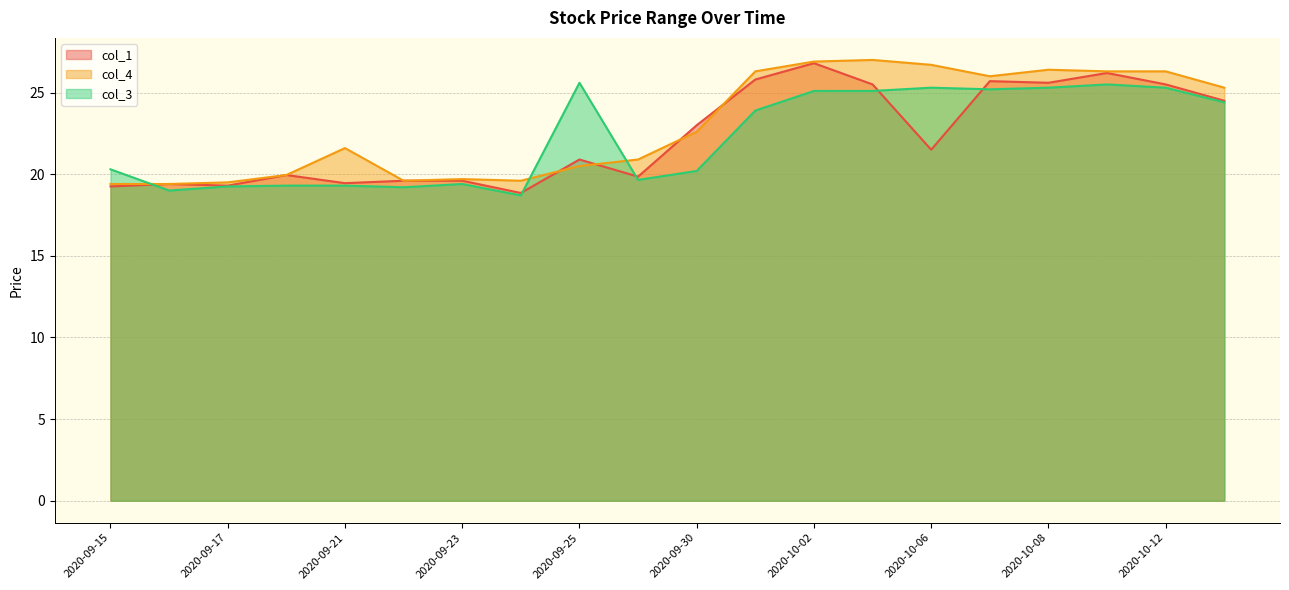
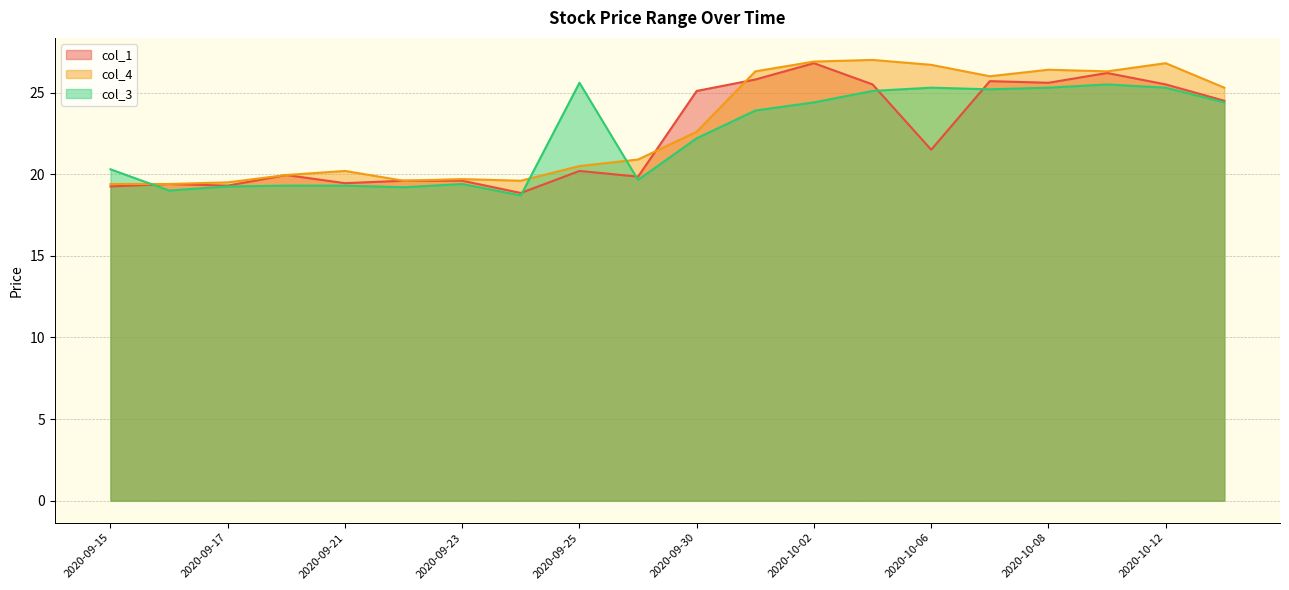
  {
    "col_1": {
-     "2020-09-25": 20.9,
-     "2020-09-30": 23.0,
+     "2020-09-25": 20.2,
+     "2020-09-30": 25.1,
      "2020-10-06": 21.5,
      "2020-10-08": 25.6,
      "2020-10-12": 25.5
    },
    "col_4": {
      "2020-09-17": 19.5,
-     "2020-09-21": 21.6,
+     "2020-09-21": 20.2,
      "2020-09-25": 20.5,
      "2020-09-30": 22.6,
      "2020-10-06": 26.7,
      "2020-10-08": 26.4,
-     "2020-10-12": 26.3
+     "2020-10-12": 26.8
    },
    "col_3": {
      "2020-09-15": 20.3,
      "2020-09-23": 19.4,
      "2020-09-25": 25.6,
-     "2020-09-30": 20.2,
-     "2020-10-02": 25.1,
+     "2020-09-30": 22.2,
+     "2020-10-02": 24.4,
      "2020-10-06": 25.3,
      "2020-10-08": 25.3,
      "2020-10-12": 25.3
    }
  }
